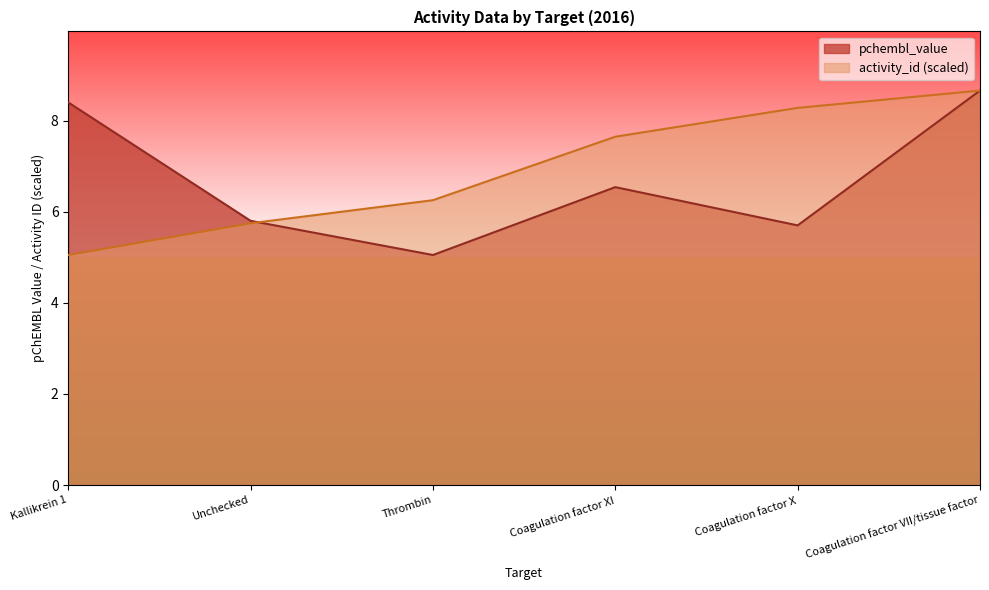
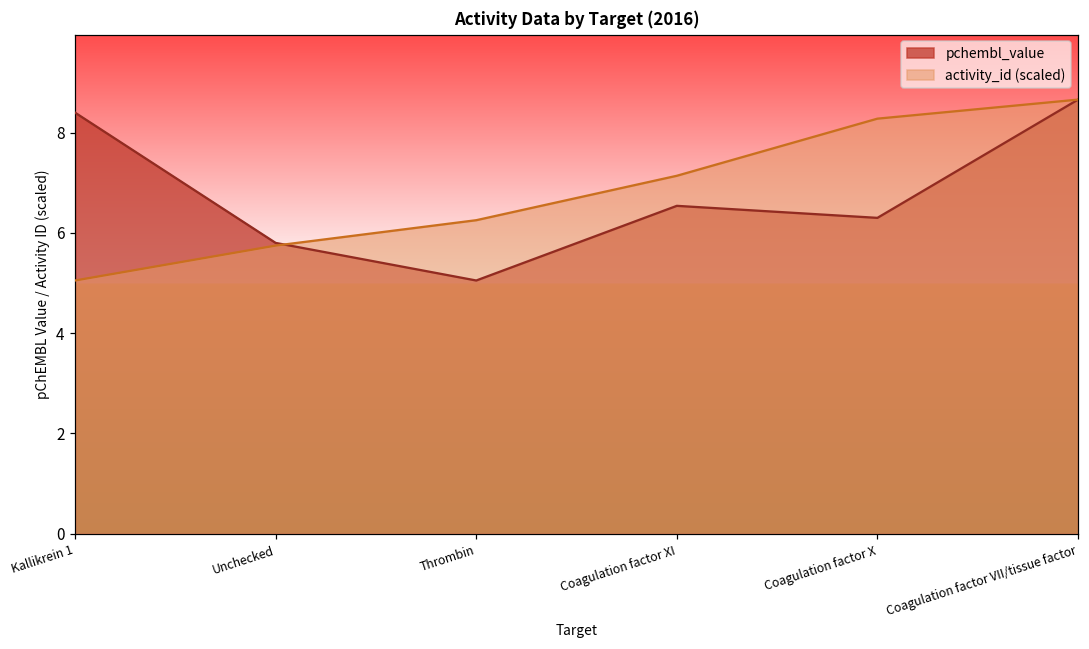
  {
    "pchembl_value": {
      "Kallikrein 1": 8.4,
      "Thrombin": 5.1,
      "Coagulation factor XI": 6.5,
-     "Coagulation factor X": 5.7
+     "Coagulation factor X": 6.3
    },
    "activity_id (scaled)": {
      "Kallikrein 1": 5.1,
      "Thrombin": 6.3,
-     "Coagulation factor XI": 7.6,
+     "Coagulation factor XI": 7.1,
      "Coagulation factor X": 8.3
    }
  }
